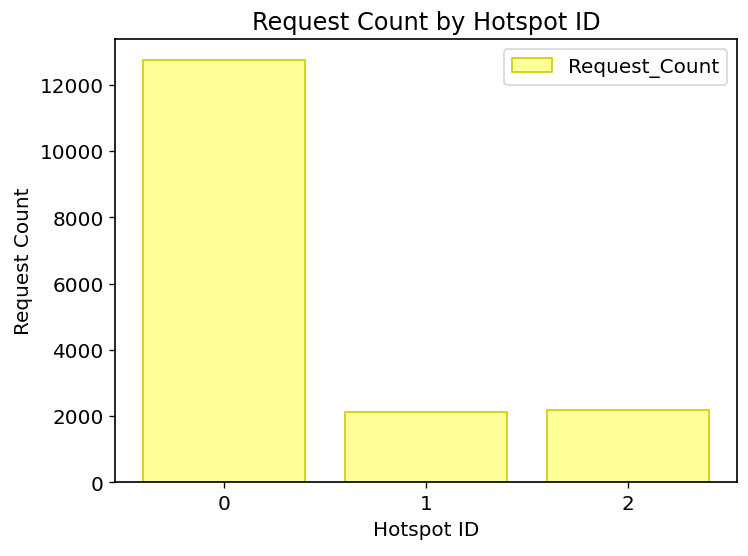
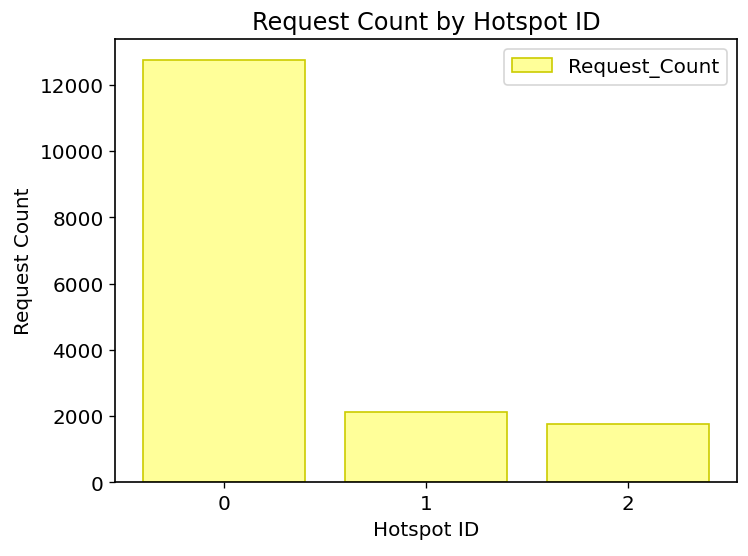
  {
    "0": 12700,
    "1": 2100,
-   "2": 2200
+   "2": 1800
  }
